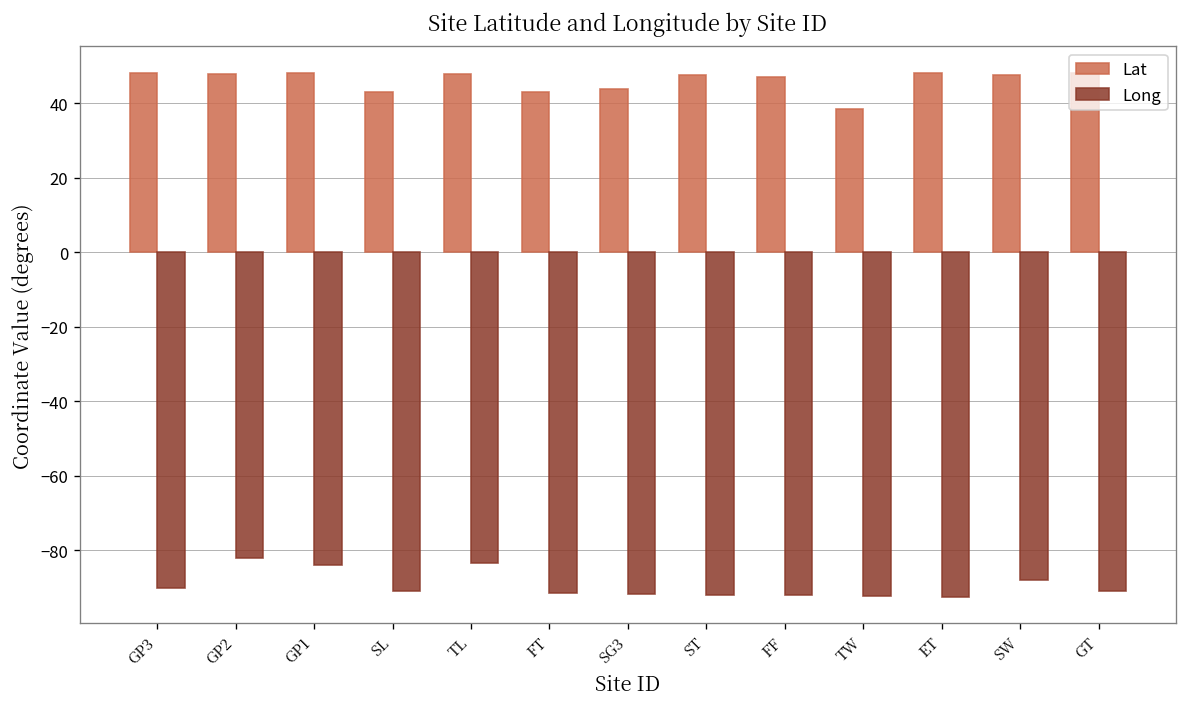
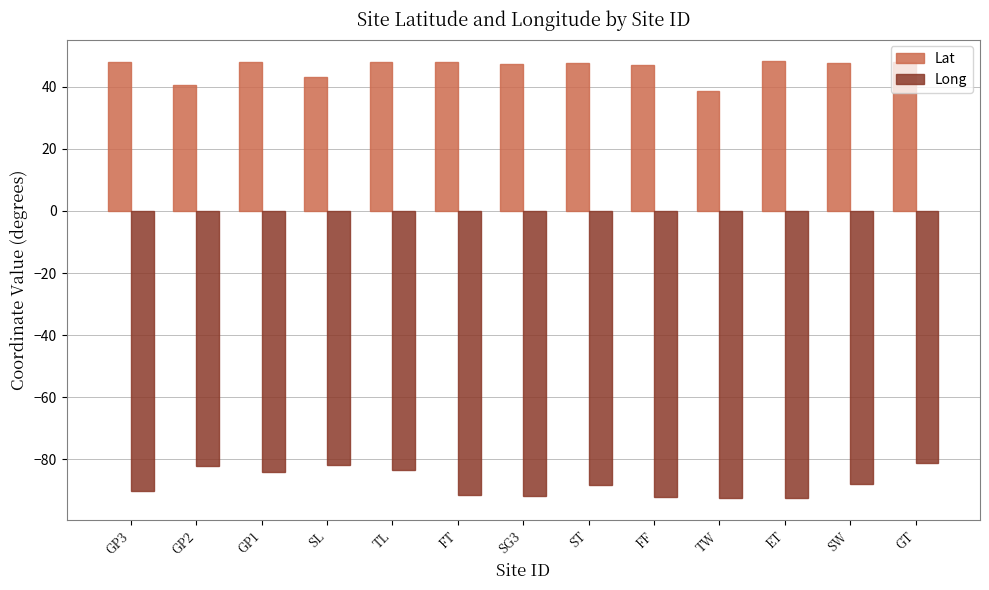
  {
    "Lat": {
      "GP3": 48,
-     "GP2": 48,
+     "GP2": 41,
      "GP1": 48,
      "SL": 43,
      "TL": 48,
-     "FT": 43,
-     "SG3": 44,
+     "FT": 48,
+     "SG3": 47,
      "ST": 47,
      "FF": 47,
      "TW": 39,
      "ET": 48,
      "SW": 48
    },
    "Long": {
      "GP3": -90,
      "GP2": -82,
      "GP1": -84,
-     "SL": -91,
+     "SL": -82,
      "TL": -83,
      "FT": -91,
      "SG3": -92,
-     "ST": -92,
+     "ST": -88,
      "FF": -92,
      "TW": -92,
      "ET": -93,
      "SW": -88,
-     "GT": -91
+     "GT": -81
    }
  }
